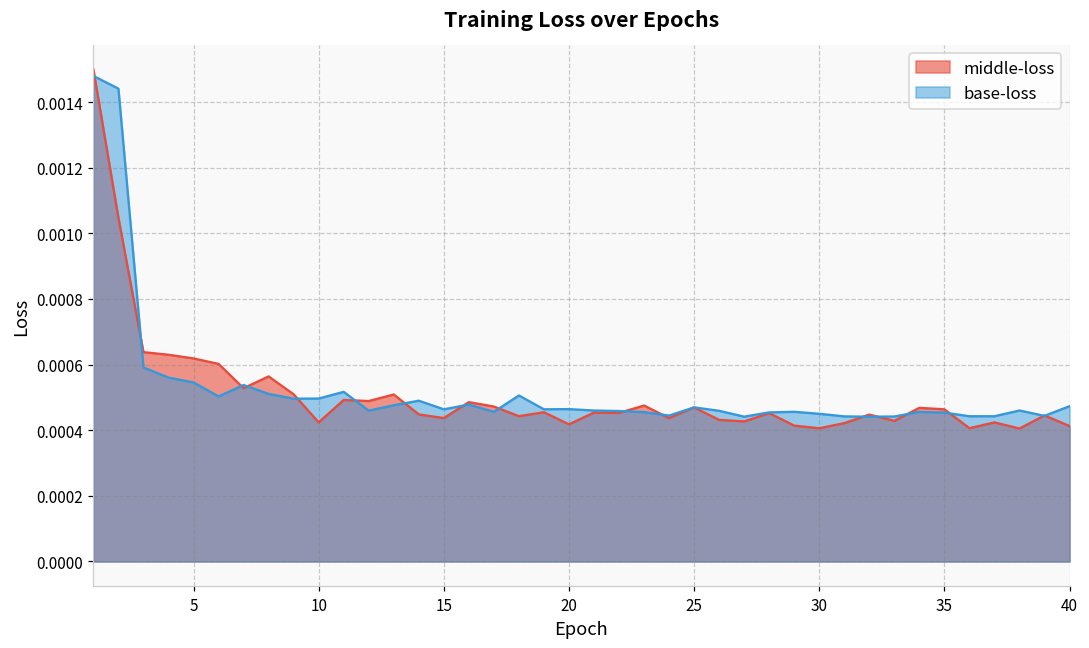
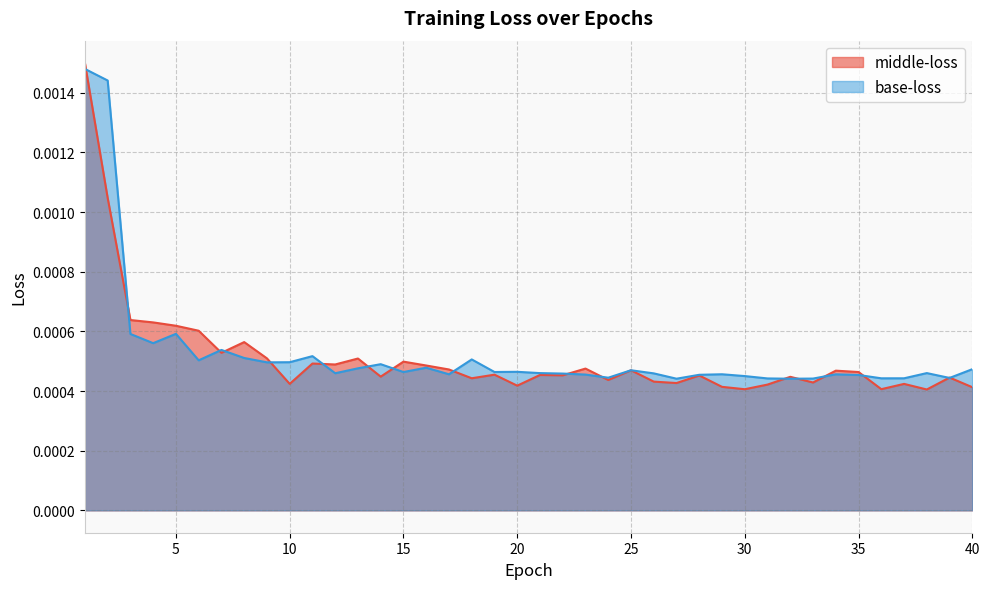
  {
    "middle-loss": {
      "5": 0.00062,
      "10": 0.00042,
-     "15": 0.00044,
+     "15": 0.00050,
      "20": 0.00042,
      "30": 0.00041,
      "35": 0.00046,
      "40": 0.00041
    },
    "base-loss": {
-     "5": 0.00055,
+     "5": 0.00059,
      "10": 0.00050,
      "15": 0.00046,
      "20": 0.00046,
      "30": 0.00045,
      "35": 0.00045,
      "40": 0.00047
    }
  }
